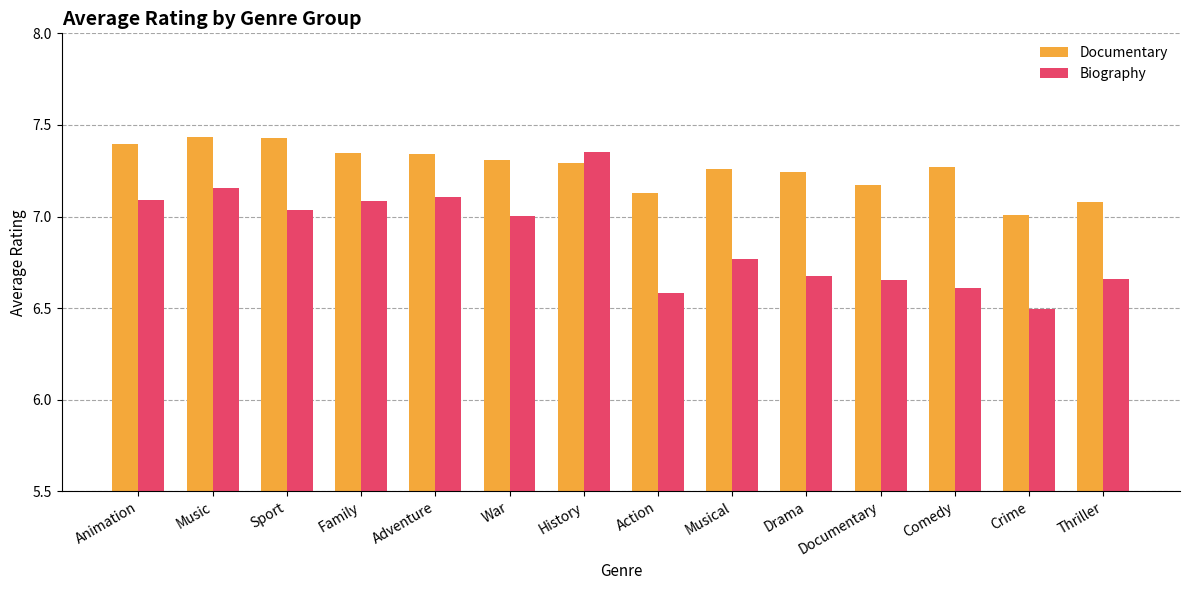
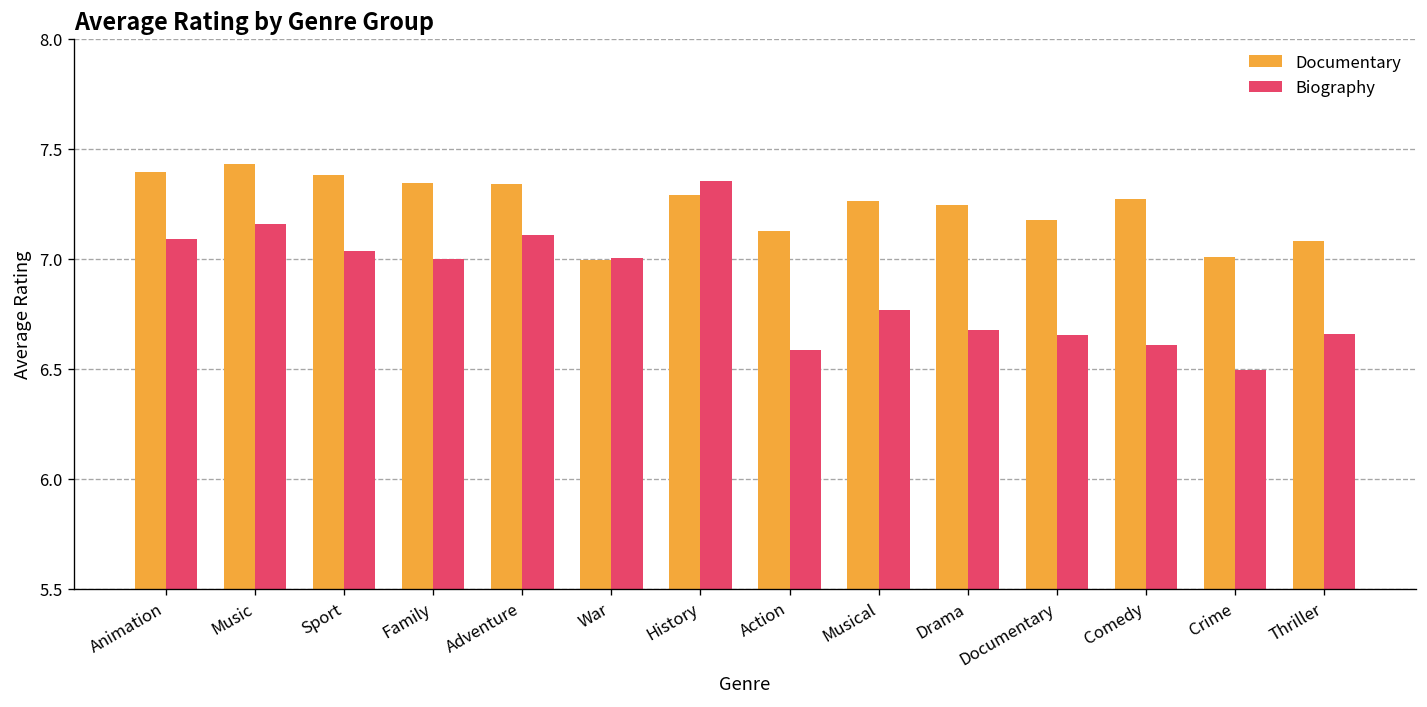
  {
    "Documentary": {
      "Animation": 7.40,
      "Music": 7.43,
-     "Sport": 7.43,
+     "Sport": 7.38,
      "Family": 7.35,
      "Adventure": 7.34,
-     "War": 7.31,
+     "War": 7.00,
      "History": 7.29,
      "Action": 7.13,
      "Musical": 7.26,
      "Drama": 7.25,
      "Documentary": 7.17,
      "Comedy": 7.27,
      "Crime": 7.01,
      "Thriller": 7.08
    },
    "Biography": {
      "Animation": 7.09,
      "Music": 7.16,
      "Sport": 7.03,
-     "Family": 7.08,
+     "Family": 7.00,
      "Adventure": 7.11,
      "War": 7.00,
      "History": 7.35,
      "Action": 6.59,
      "Musical": 6.77,
      "Drama": 6.68,
      "Documentary": 6.65,
      "Comedy": 6.61,
      "Crime": 6.49,
      "Thriller": 6.66
    }
  }
